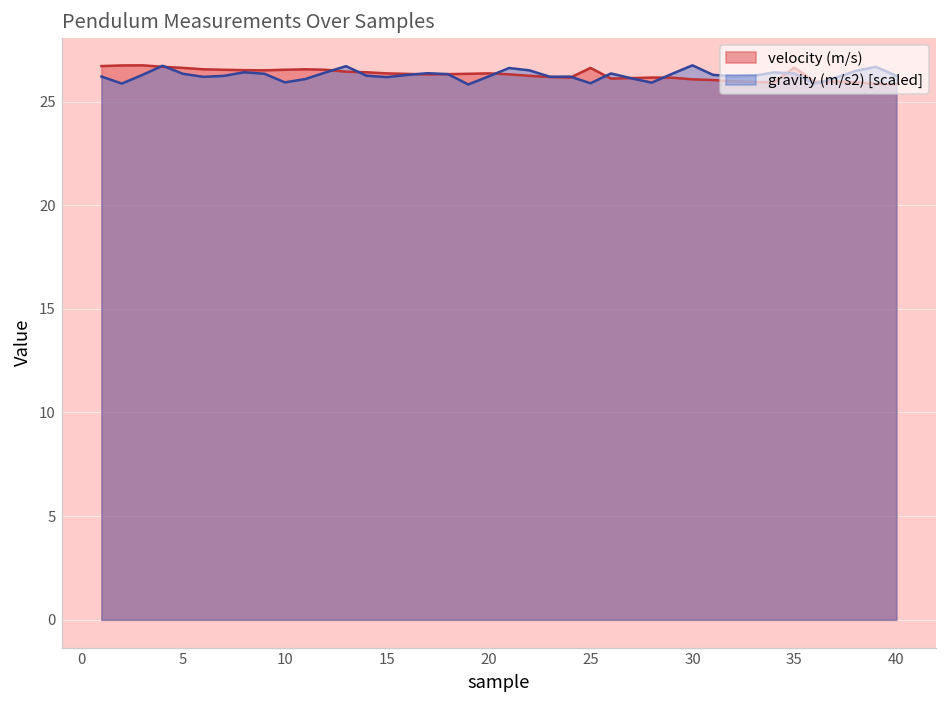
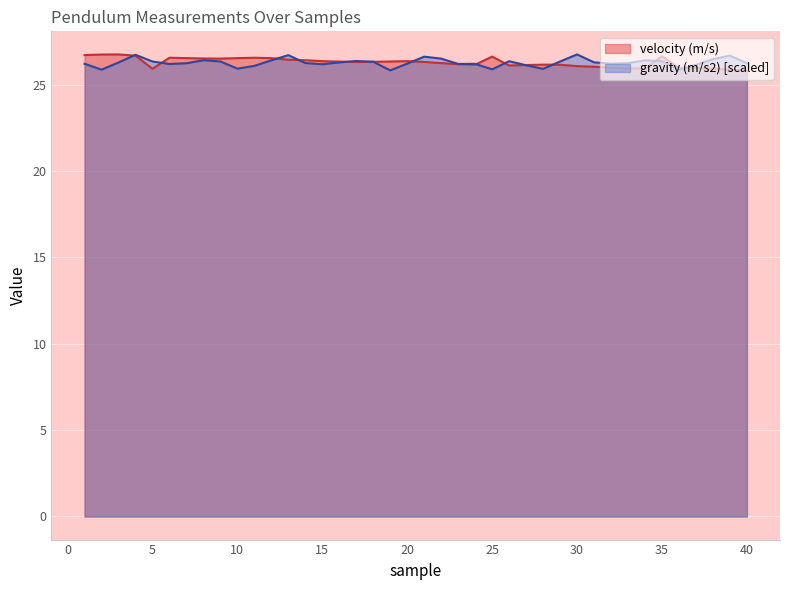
  {
    "velocity (m/s)": {
-     "5": 26.6,
+     "5": 25.9,
      "10": 26.5,
      "15": 26.4,
      "20": 26.4,
      "25": 26.6,
      "30": 26.1
    },
    "gravity (m/s2) [scaled]": {
      "5": 26.3,
      "10": 25.9,
      "15": 26.2,
      "20": 26.2,
      "25": 25.9,
      "30": 26.7
    }
  }
